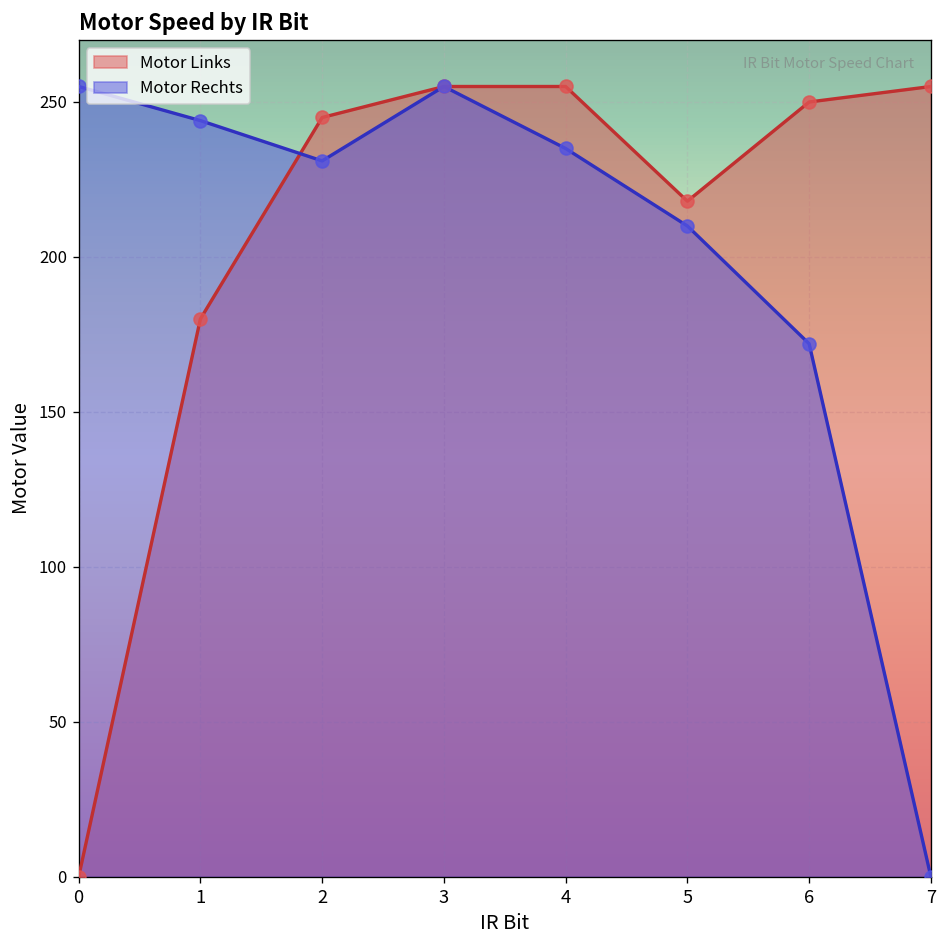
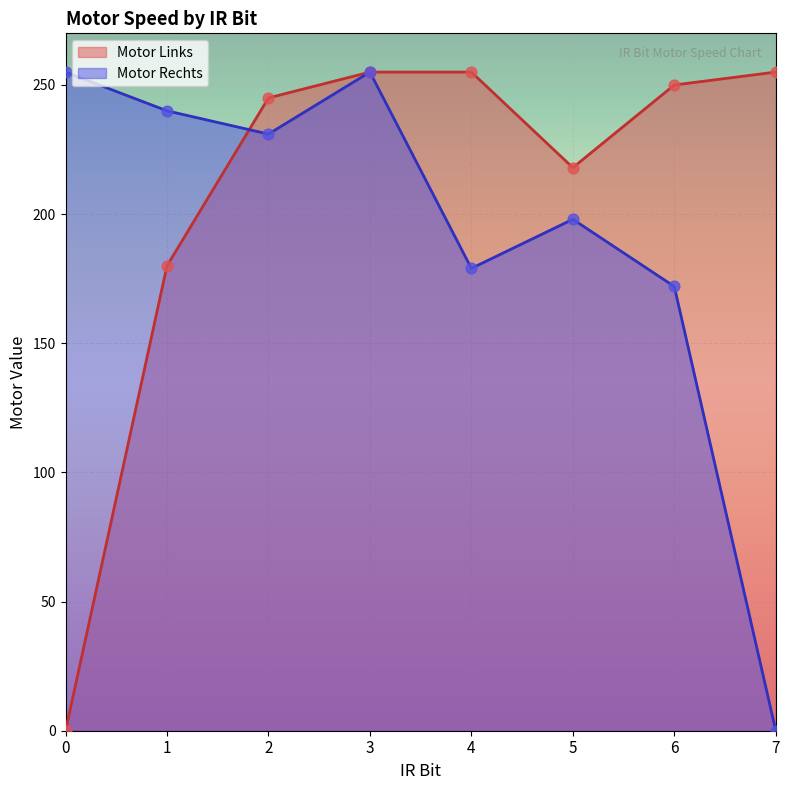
  {
    "Motor Links": {
      "0": 0,
      "1": 180,
      "2": 245,
      "4": 255,
      "5": 218,
      "6": 250,
      "7": 255
    },
    "Motor Rechts": {
      "0": 255,
-     "1": 244,
+     "1": 240,
      "2": 231,
-     "4": 235,
-     "5": 210,
+     "4": 179,
+     "5": 198,
      "6": 172,
      "7": 0
    }
  }
